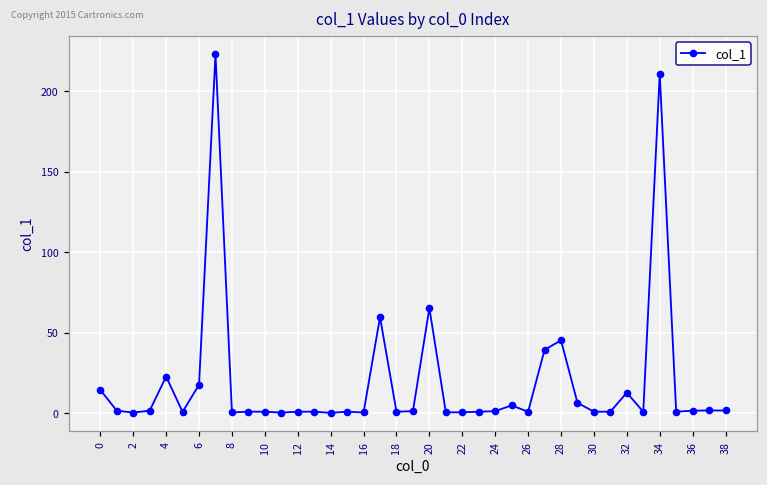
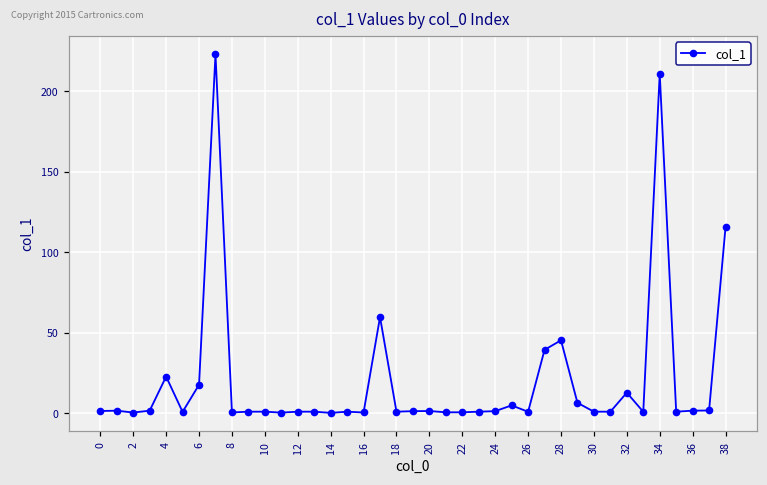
  {
-   "0": 15,
+   "0": 1,
    "2": 0,
    "4": 23,
    "6": 18,
    "8": 1,
    "10": 1,
    "12": 1,
    "14": 0,
    "16": 1,
    "18": 1,
-   "20": 65,
+   "20": 1,
    "22": 1,
    "24": 1,
    "26": 1,
    "28": 45,
    "30": 1,
    "32": 13,
    "34": 211,
    "36": 2,
-   "38": 2
+   "38": 116
  }
